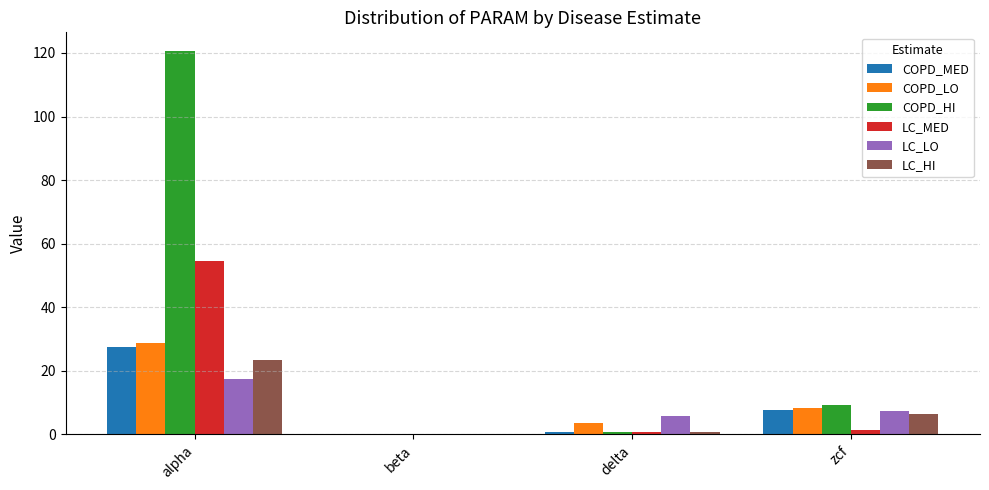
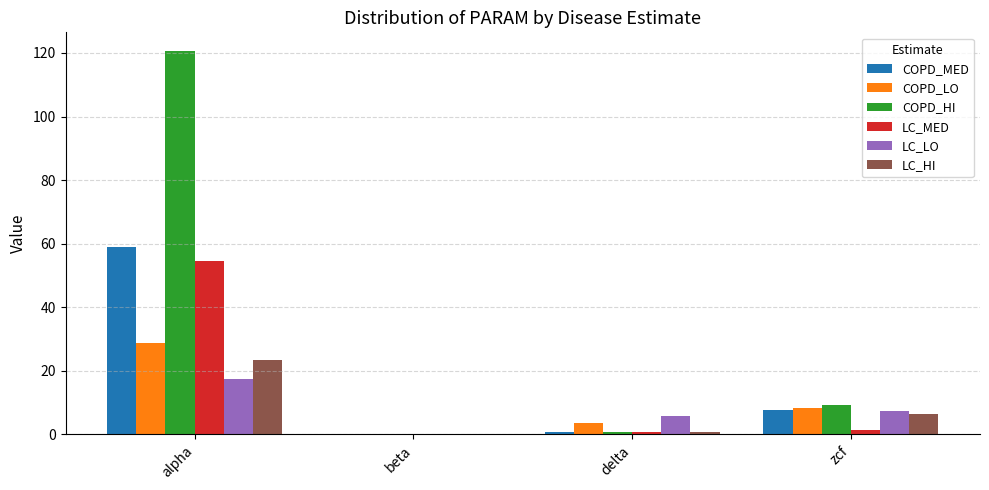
  {
    "COPD_MED": {
-     "alpha": 27,
+     "alpha": 59,
      "zcf": 8
    },
    "COPD_LO": {
      "alpha": 29,
      "delta": 4,
      "zcf": 8
    },
    "COPD_HI": {
      "alpha": 120,
      "zcf": 9
    },
    "LC_MED": {
      "alpha": 55,
      "zcf": 2
    },
    "LC_LO": {
      "alpha": 18,
      "delta": 6,
      "zcf": 7
    },
    "LC_HI": {
      "alpha": 24,
      "zcf": 7
    }
  }
